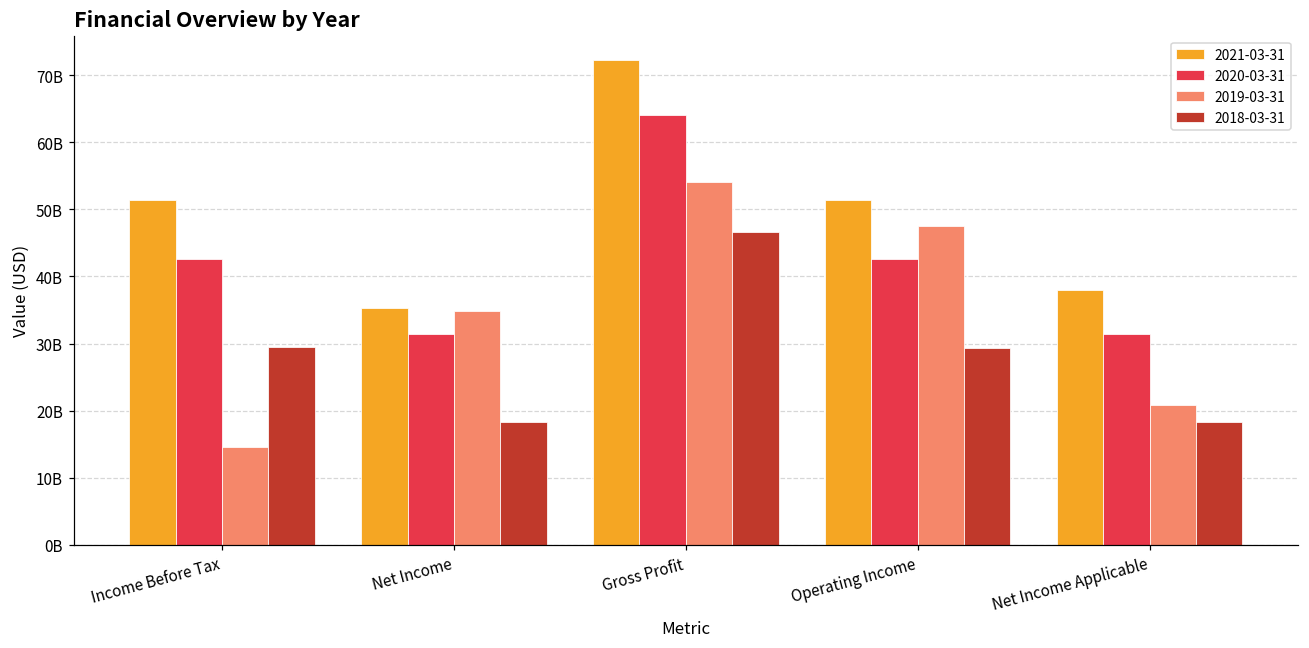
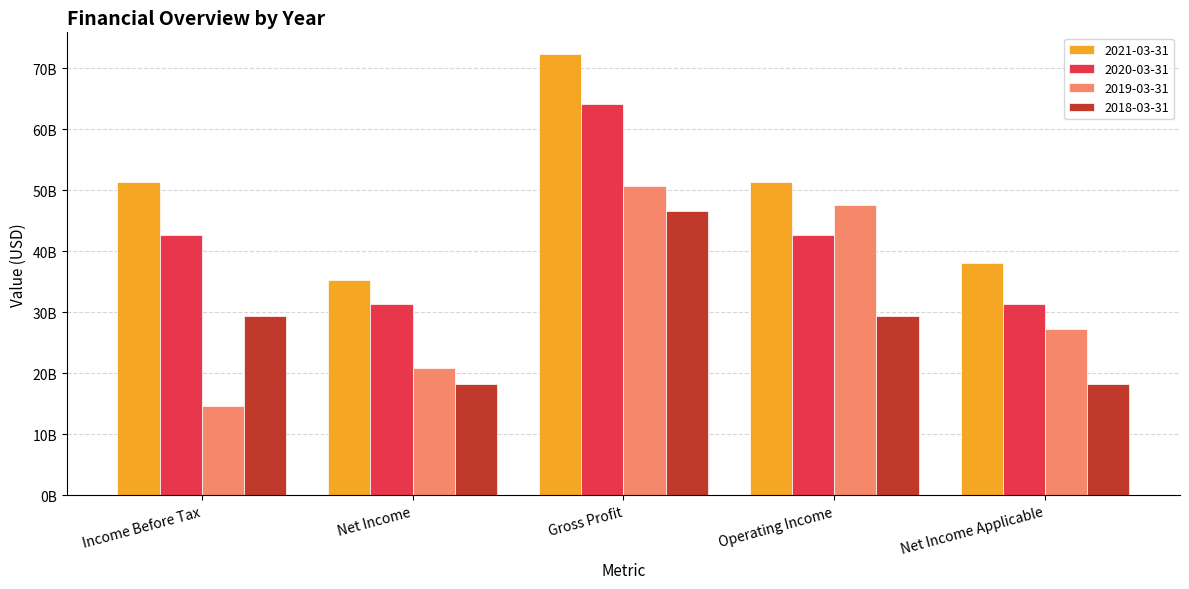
  {
    "2021-03-31": {
      "Income Before Tax": 51000000000,
      "Net Income": 35000000000,
      "Gross Profit": 72000000000,
      "Operating Income": 51000000000,
      "Net Income Applicable": 38000000000
    },
    "2019-03-31": {
      "Income Before Tax": 15000000000,
-     "Net Income": 35000000000,
-     "Gross Profit": 54000000000,
+     "Net Income": 21000000000,
+     "Gross Profit": 51000000000,
      "Operating Income": 48000000000,
-     "Net Income Applicable": 21000000000
+     "Net Income Applicable": 27000000000
    }
  }
